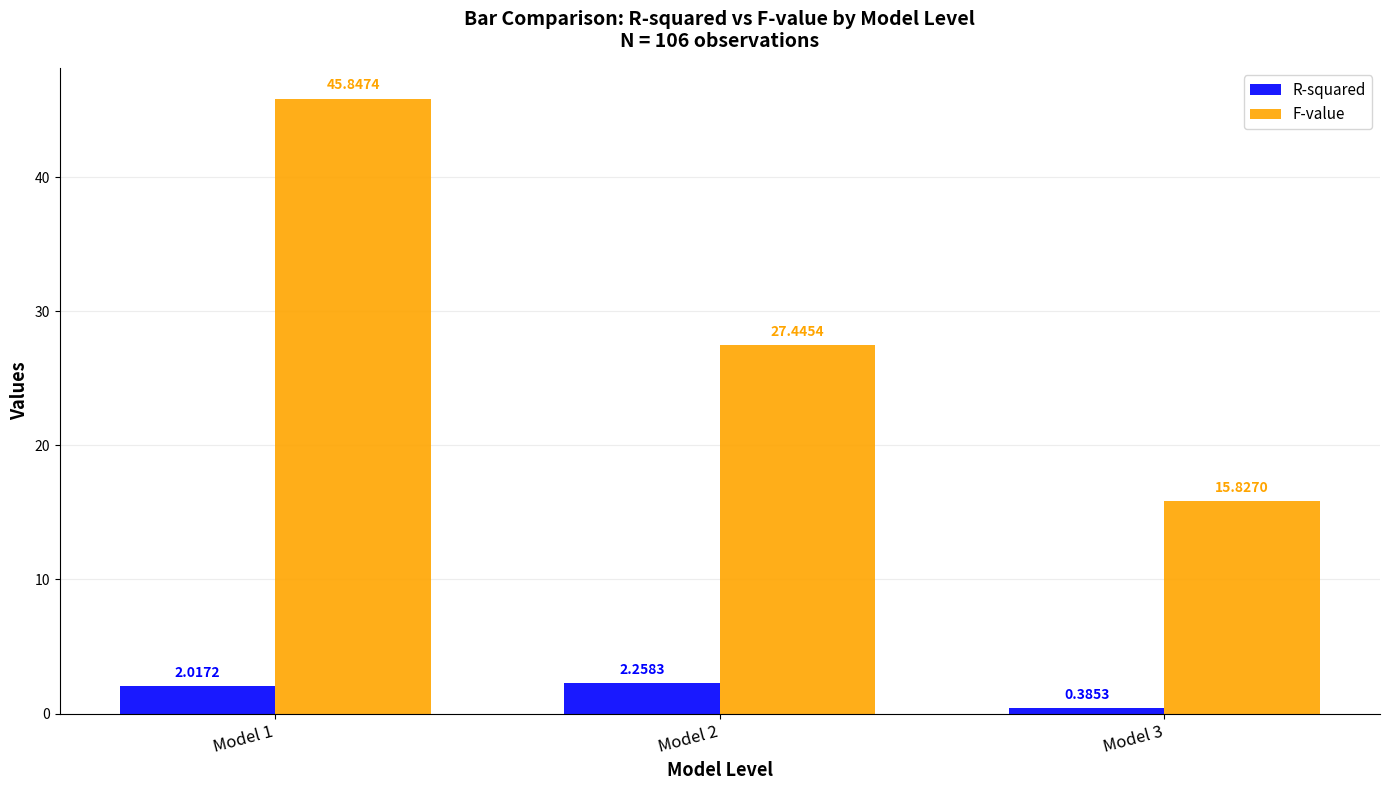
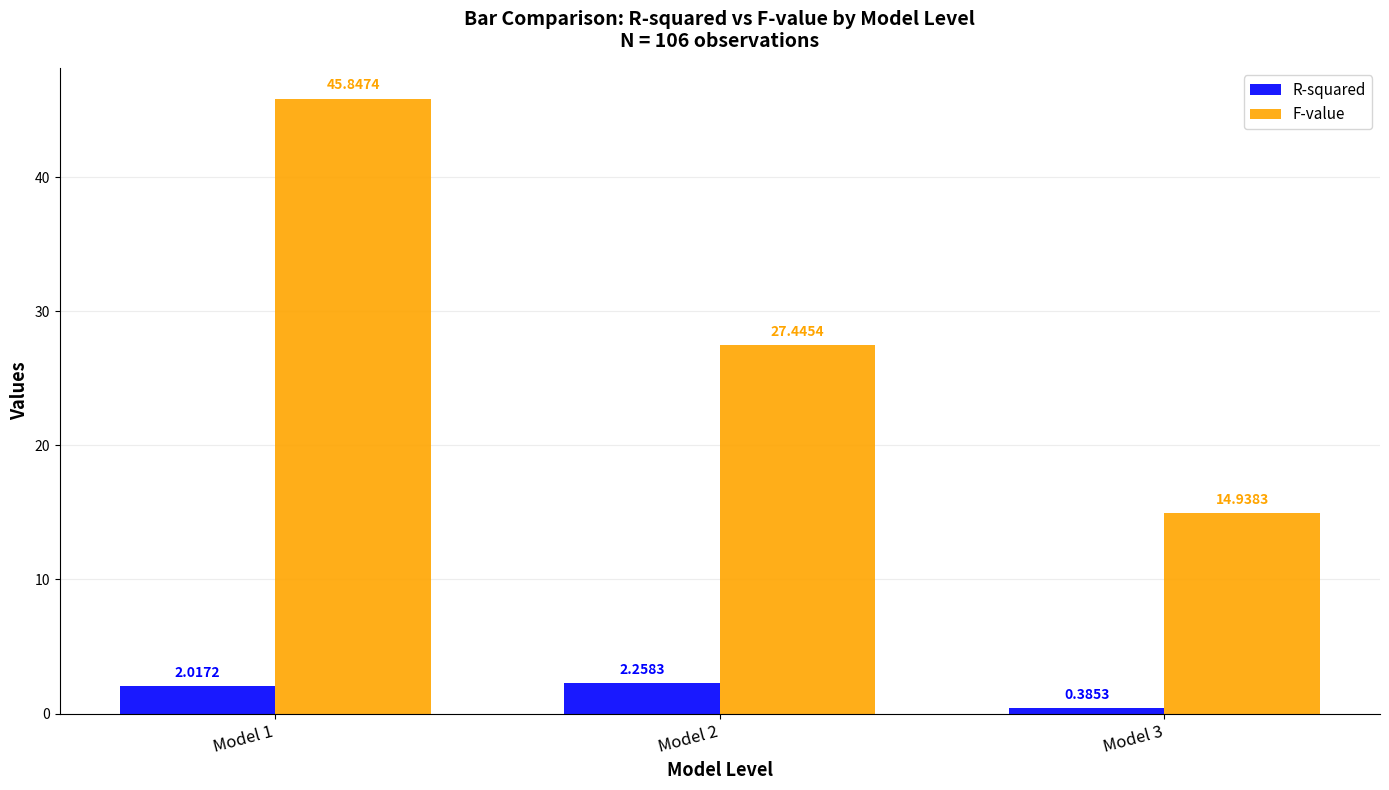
  {
    "R-squared": {
      "Model 1": 2.0172,
      "Model 2": 2.2583,
      "Model 3": 0.3853
    },
    "F-value": {
      "Model 1": 45.8474,
      "Model 2": 27.4454,
-     "Model 3": 15.8270
+     "Model 3": 14.9383
    }
  }
